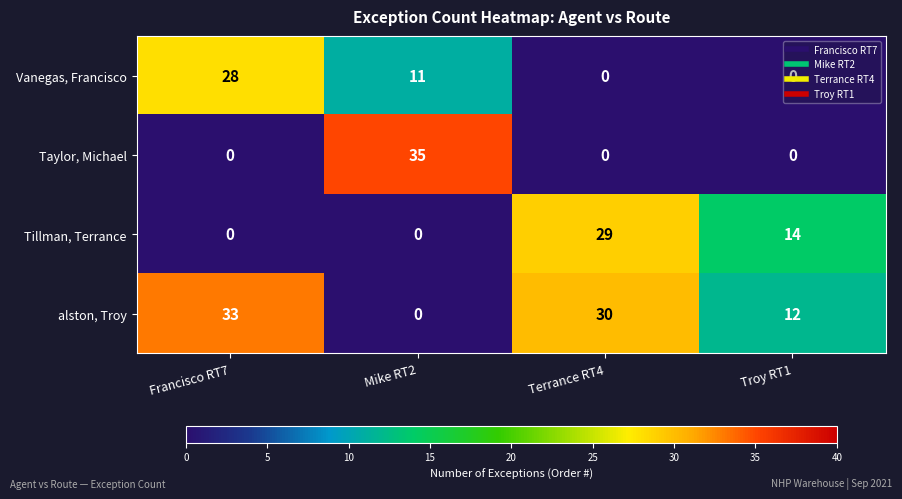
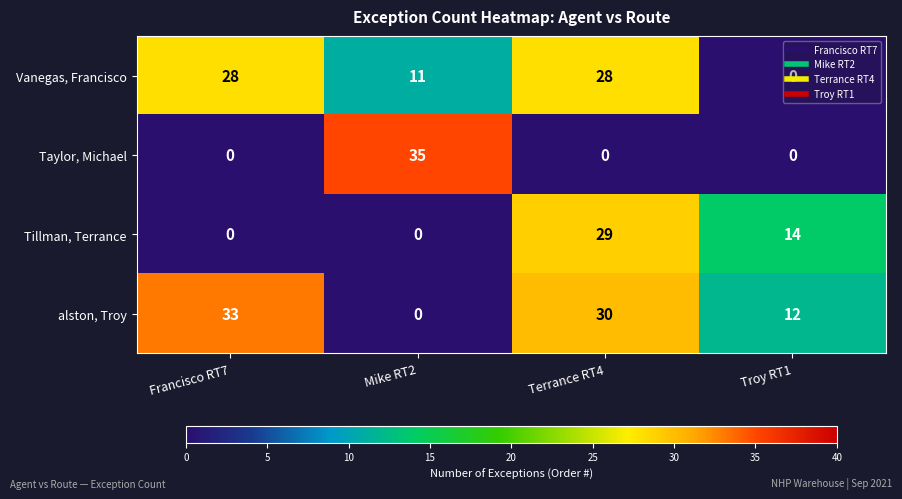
  {
    "Vanegas, Francisco": {
      "Francisco RT7": 28,
      "Mike RT2": 11,
-     "Terrance RT4": 0
+     "Terrance RT4": 28
    },
    "Taylor, Michael": {
      "Francisco RT7": 0,
      "Mike RT2": 35,
      "Terrance RT4": 0,
      "Troy RT1": 0
    },
    "Tillman, Terrance": {
      "Francisco RT7": 0,
      "Mike RT2": 0,
      "Terrance RT4": 29,
      "Troy RT1": 14
    },
    "alston, Troy": {
      "Francisco RT7": 33,
      "Mike RT2": 0,
      "Terrance RT4": 30,
      "Troy RT1": 12
    }
  }
